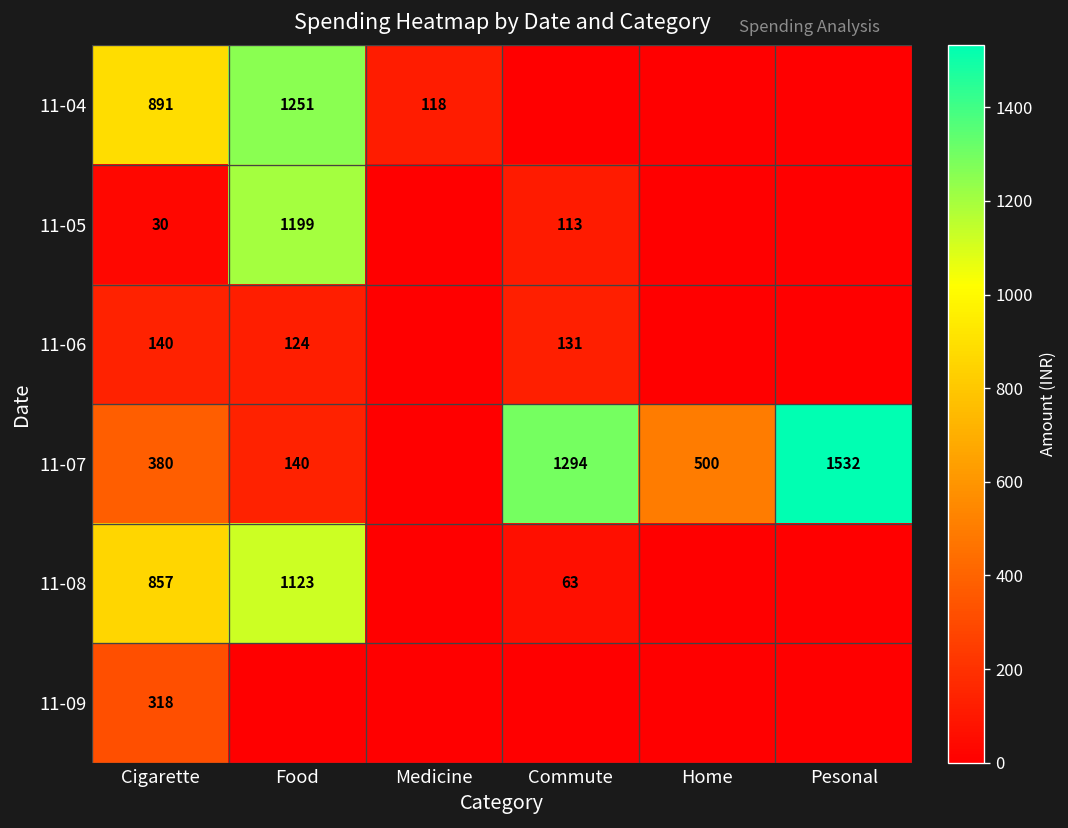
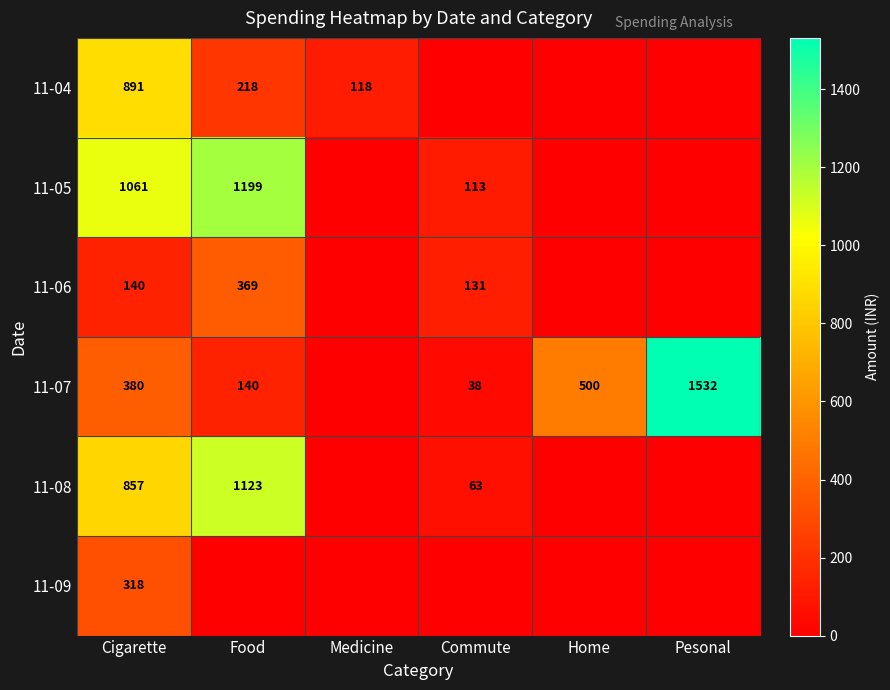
  {
    "11-04": {
      "Cigarette": 891,
-     "Food": 1251,
+     "Food": 218,
      "Medicine": 118
    },
    "11-05": {
-     "Cigarette": 30,
+     "Cigarette": 1061,
      "Food": 1199,
      "Commute": 113
    },
    "11-06": {
      "Cigarette": 140,
-     "Food": 124,
+     "Food": 369,
      "Commute": 131
    },
    "11-07": {
      "Cigarette": 380,
      "Food": 140,
-     "Commute": 1294,
+     "Commute": 38,
      "Home": 500,
      "Pesonal": 1532
    },
    "11-08": {
      "Cigarette": 857,
      "Food": 1123,
      "Commute": 63
    },
    "11-09": {
      "Cigarette": 318
    }
  }
